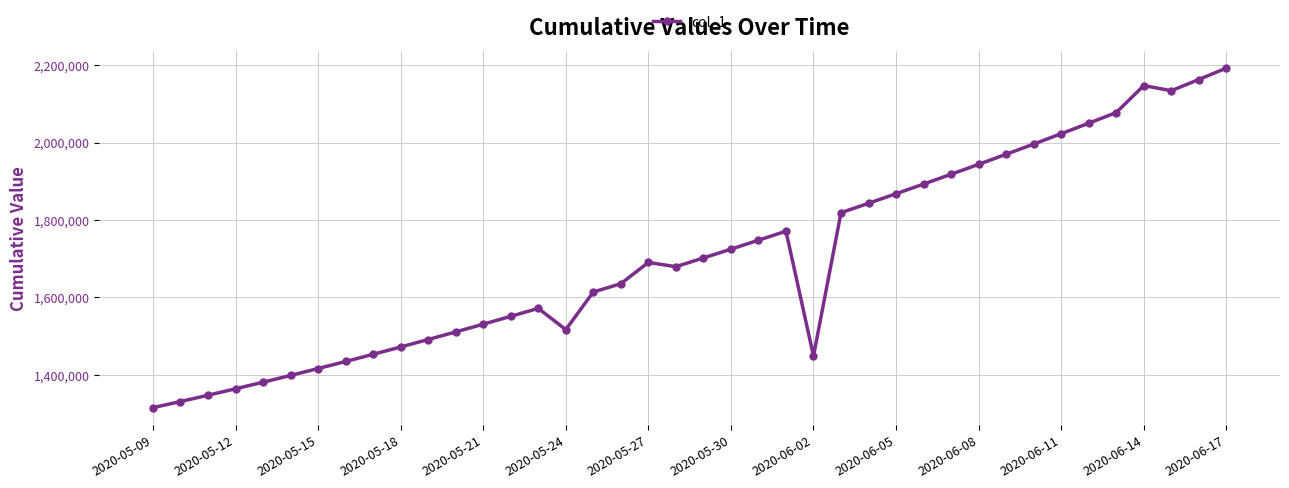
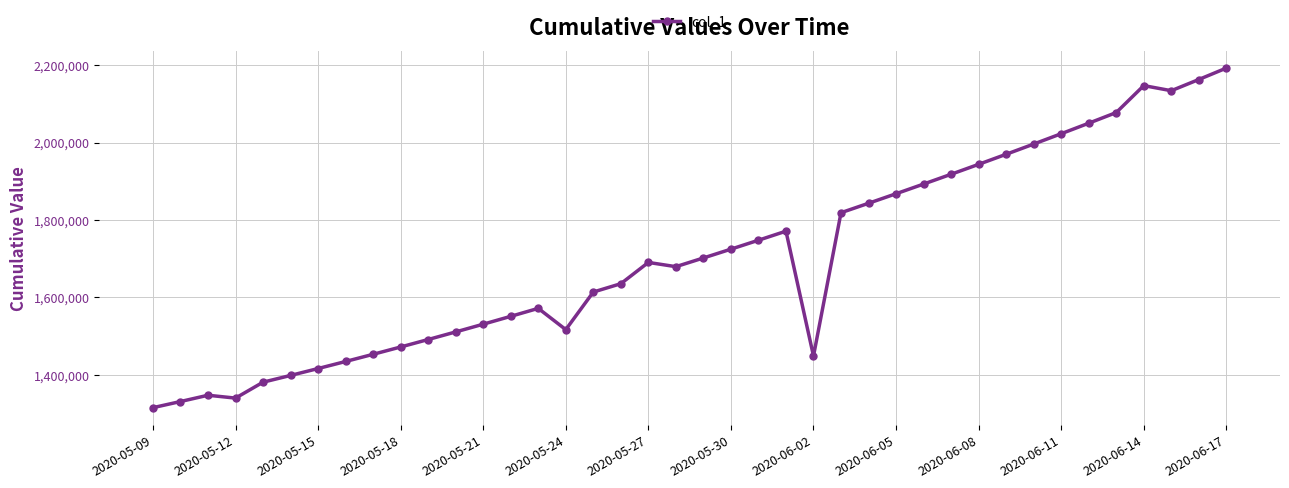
  {
    "2020-05-09": "1,320,000",
-   "2020-05-12": "1,360,000",
+   "2020-05-12": "1,340,000",
    "2020-05-15": "1,420,000",
    "2020-05-18": "1,470,000",
    "2020-05-21": "1,530,000",
    "2020-05-24": "1,520,000",
    "2020-05-27": "1,690,000",
    "2020-05-30": "1,720,000",
    "2020-06-02": "1,450,000",
    "2020-06-05": "1,870,000",
    "2020-06-08": "1,940,000",
    "2020-06-11": "2,020,000",
    "2020-06-14": "2,150,000",
    "2020-06-17": "2,190,000"
  }
